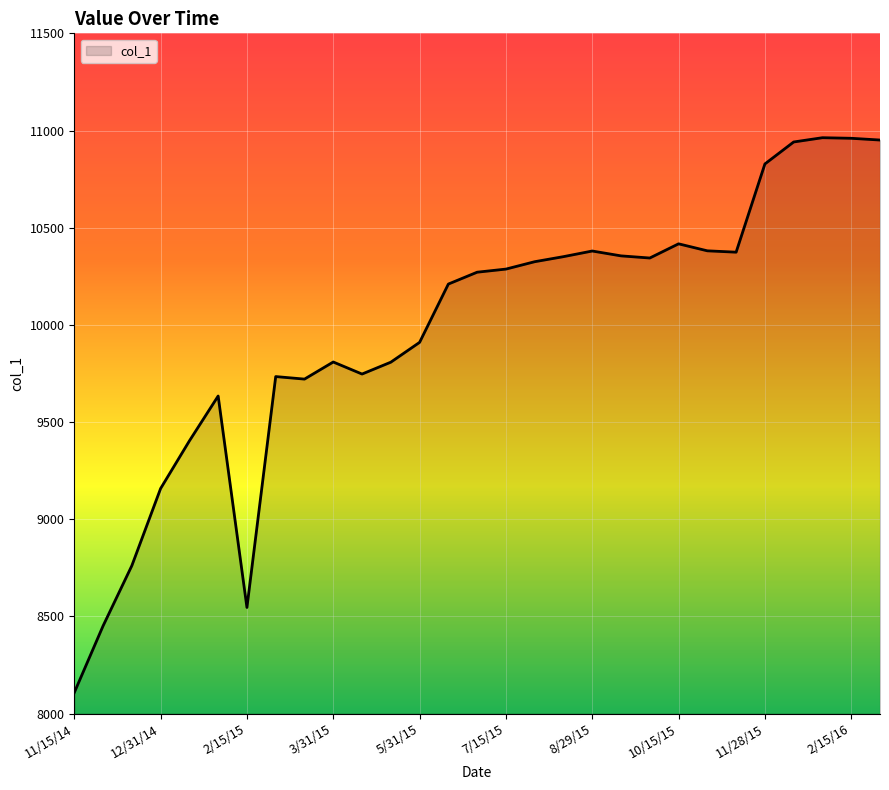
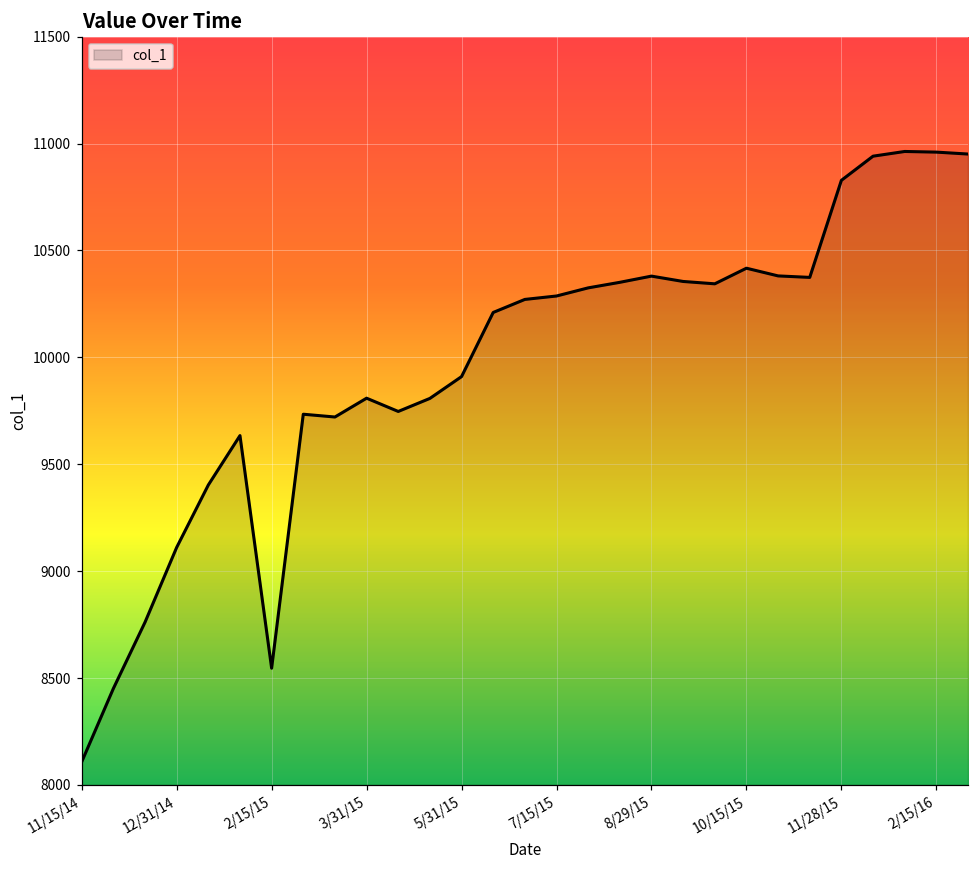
  {
    "11/15/14": 8110,
-   "12/31/14": 9160,
+   "12/31/14": 9110,
    "2/15/15": 8550,
    "3/31/15": 9810,
    "5/31/15": 9910,
    "7/15/15": 10290,
    "8/29/15": 10380,
    "10/15/15": 10420,
    "11/28/15": 10830,
    "2/15/16": 10960
  }
